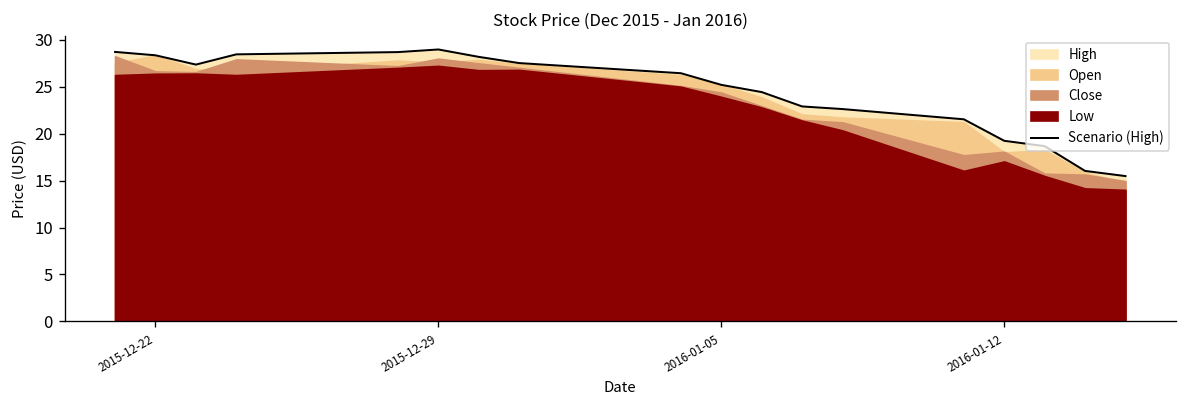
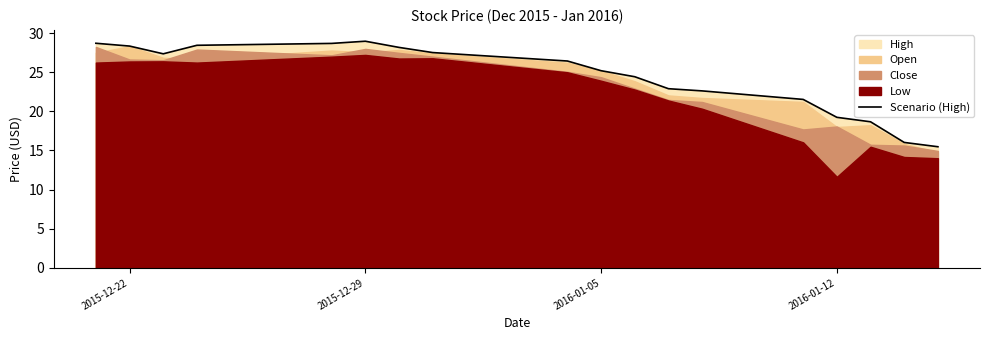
  {
    "Close": {
      "2015-12-29": 28,
      "2016-01-05": 24
    },
    "Low": {
      "2015-12-29": 27,
      "2016-01-05": 24,
-     "2016-01-12": 17
+     "2016-01-12": 12
    }
  }
